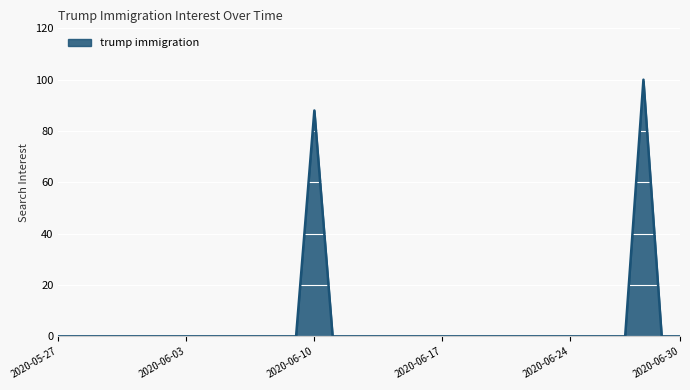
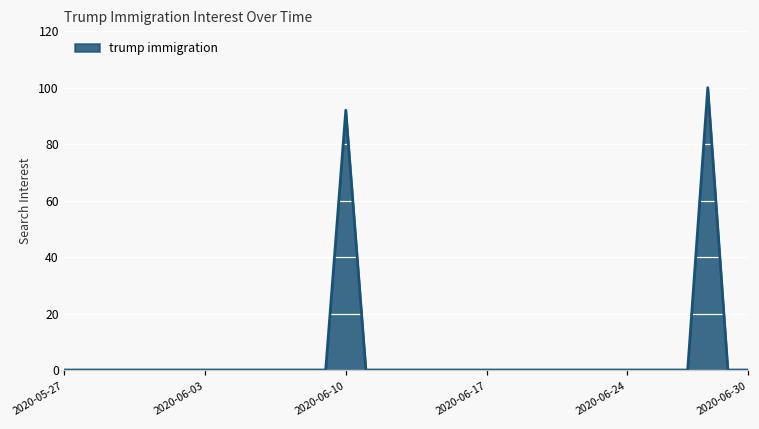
  {
    "2020-05-27": 0,
    "2020-06-03": 0,
-   "2020-06-10": 88,
+   "2020-06-10": 92,
    "2020-06-17": 0,
    "2020-06-24": 0,
    "2020-06-30": 0
  }
